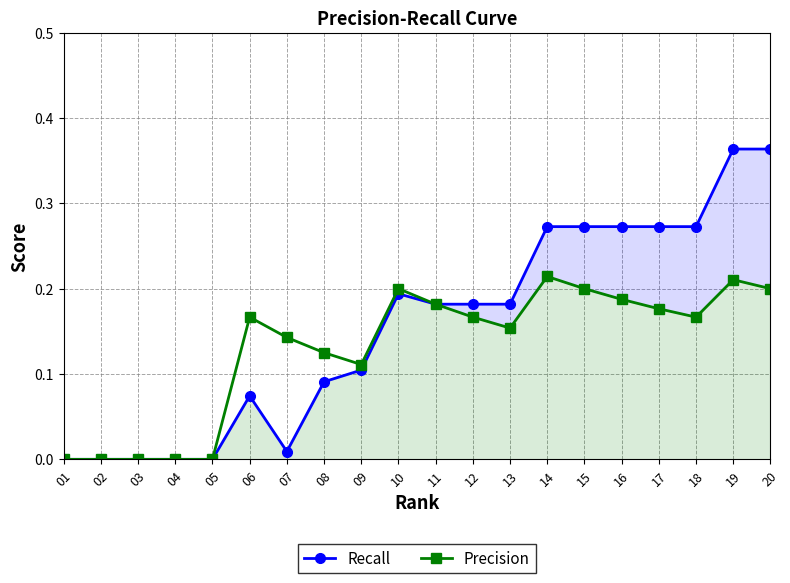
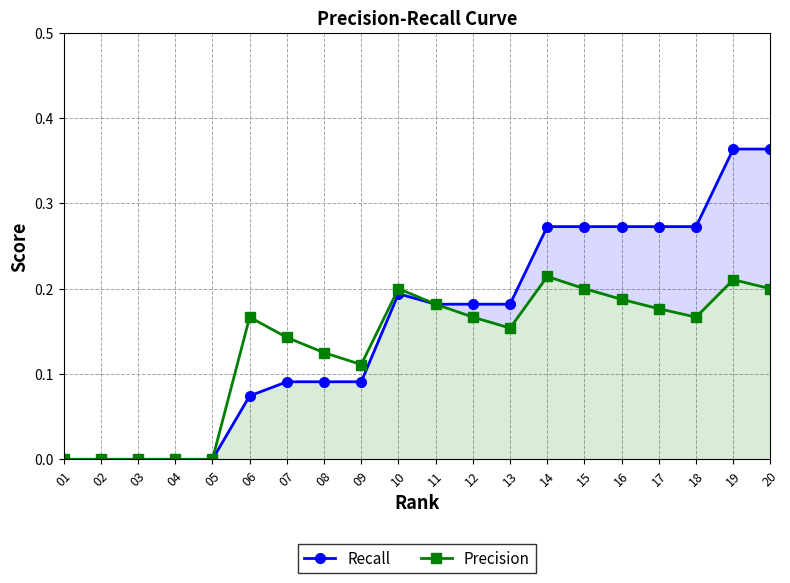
  {
    "Recall": {
-     "07": 0.01,
-     "09": 0.10,
+     "07": 0.09,
+     "09": 0.09,
      "12": 0.18,
      "13": 0.18,
      "14": 0.27,
      "15": 0.27,
      "16": 0.27,
      "17": 0.27,
      "18": 0.27,
      "19": 0.36,
      "20": 0.36
    }
  }
